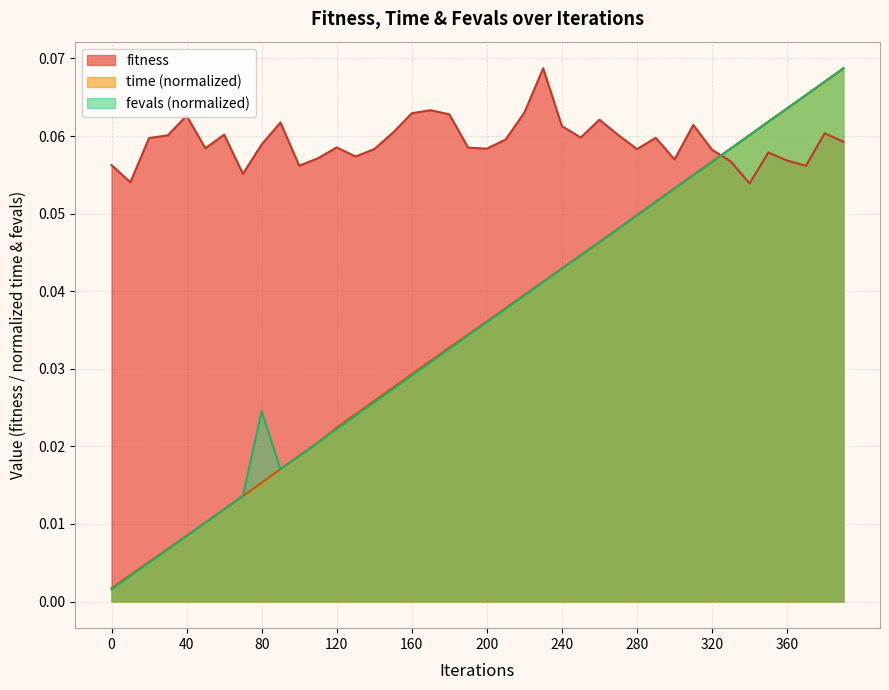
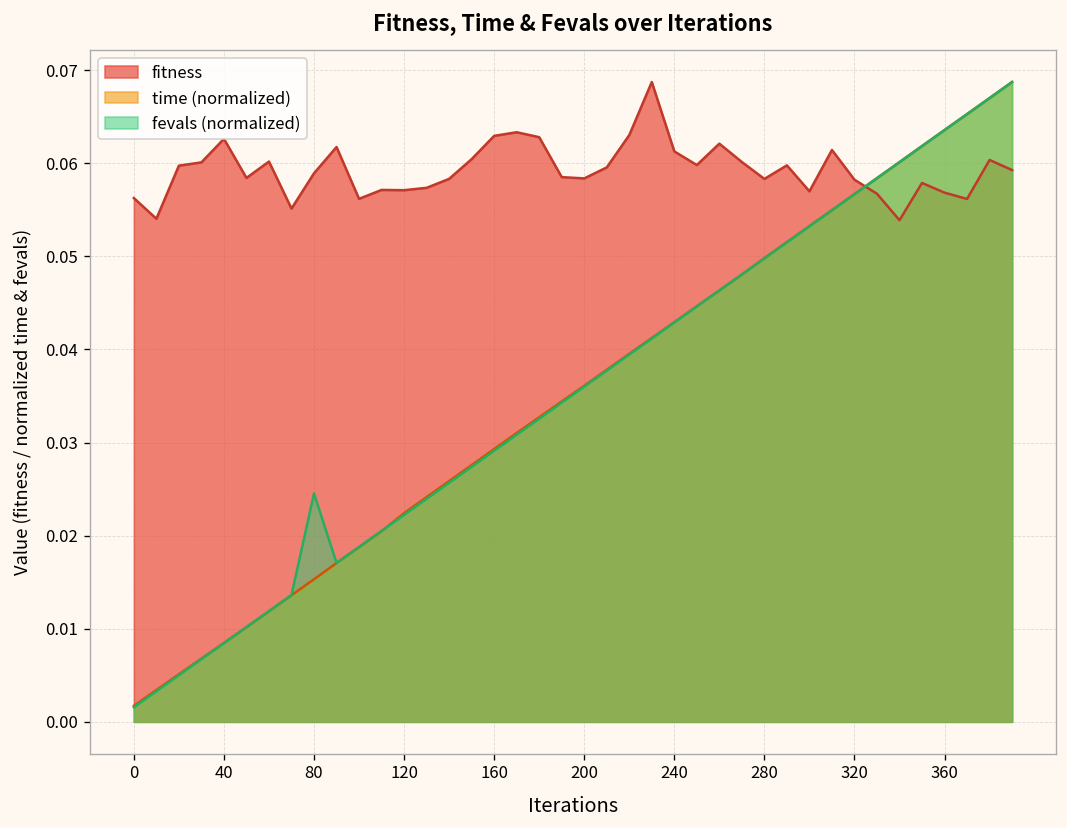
  {
    "fitness": {
      "0": 0.056,
      "80": 0.059,
-     "120": 0.059,
+     "120": 0.057,
      "160": 0.063,
      "200": 0.058,
      "240": 0.061,
      "280": 0.058,
      "320": 0.058,
      "360": 0.057
    },
    "time (normalized)": {
      "80": 0.015
    },
    "fevals (normalized)": {
      "80": 0.025
    }
  }
